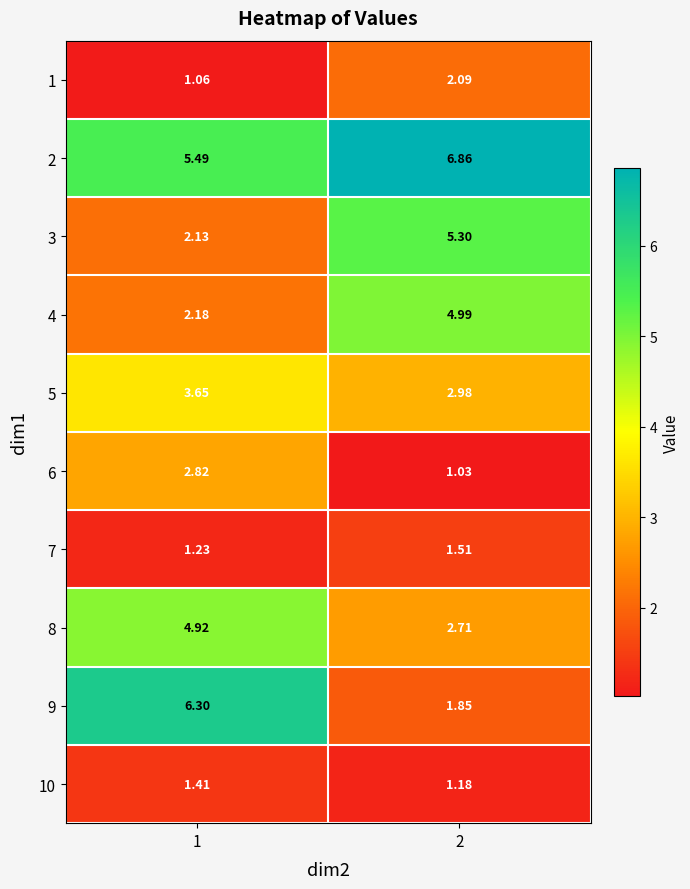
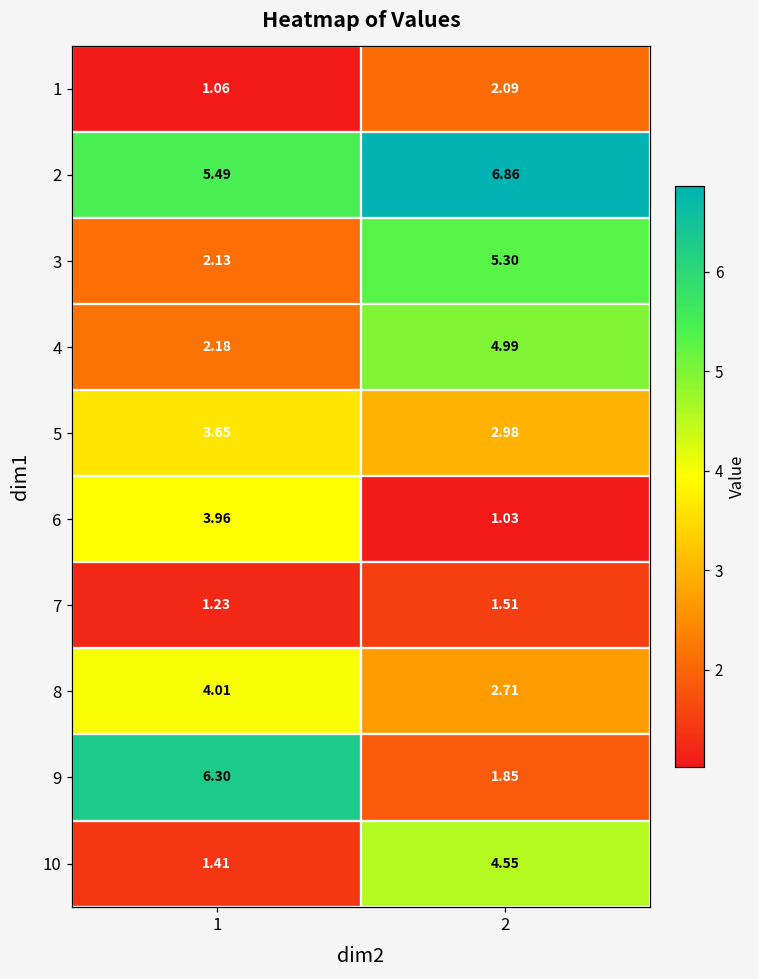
  {
    "1": {
      "1": 1.06,
      "2": 2.09
    },
    "2": {
      "1": 5.49,
      "2": 6.86
    },
    "3": {
      "1": 2.13,
      "2": 5.30
    },
    "4": {
      "1": 2.18,
      "2": 4.99
    },
    "5": {
      "1": 3.65,
      "2": 2.98
    },
    "6": {
-     "1": 2.82,
+     "1": 3.96,
      "2": 1.03
    },
    "7": {
      "1": 1.23,
      "2": 1.51
    },
    "8": {
-     "1": 4.92,
+     "1": 4.01,
      "2": 2.71
    },
    "9": {
      "1": 6.30,
      "2": 1.85
    },
    "10": {
      "1": 1.41,
-     "2": 1.18
+     "2": 4.55
    }
  }
